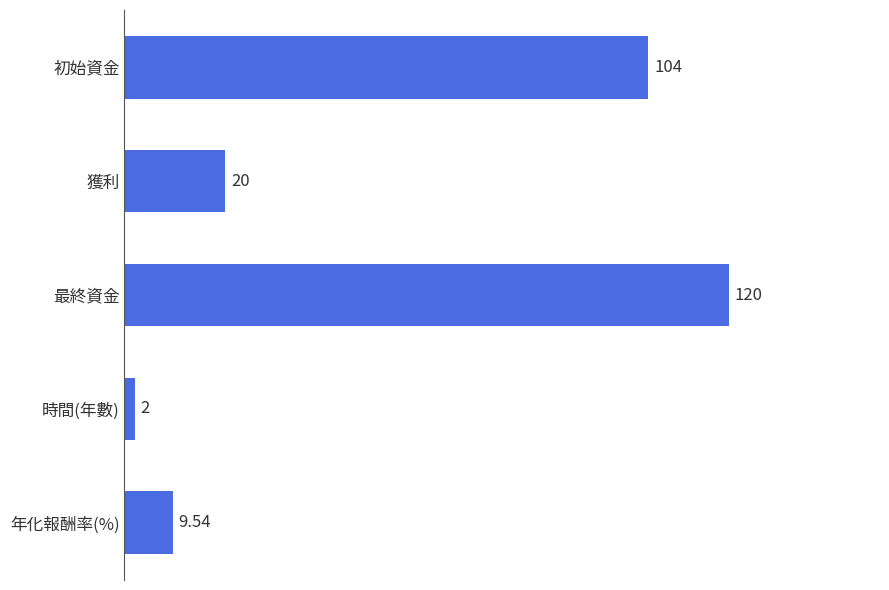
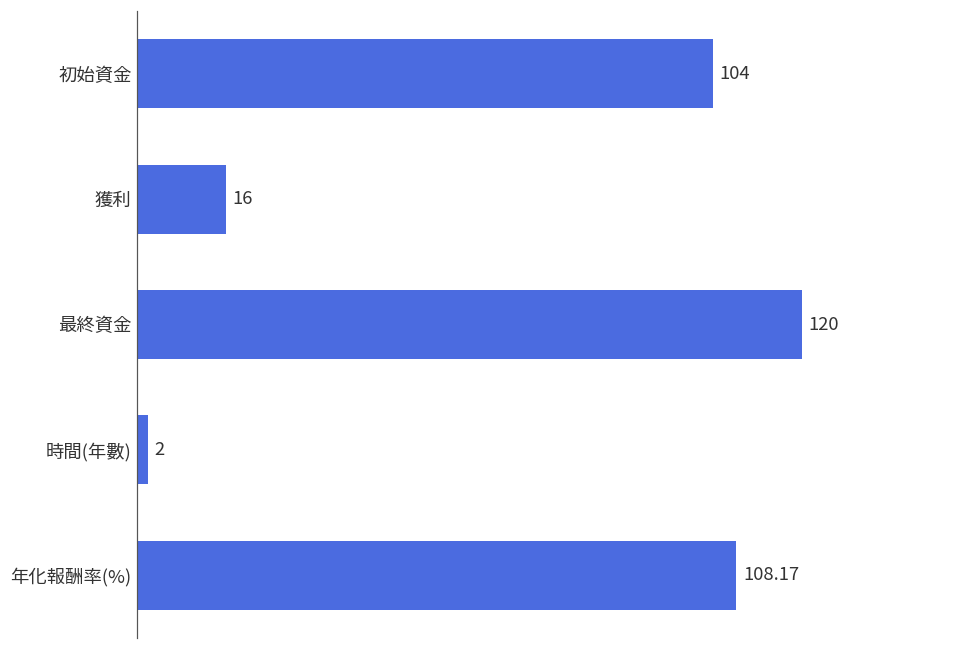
  {
    "初始資金": 104,
-   "獲利": 20,
+   "獲利": 16,
    "最終資金": 120,
    "時間(年數)": 2,
-   "年化報酬率(%)": 9.54
+   "年化報酬率(%)": 108.17
  }
